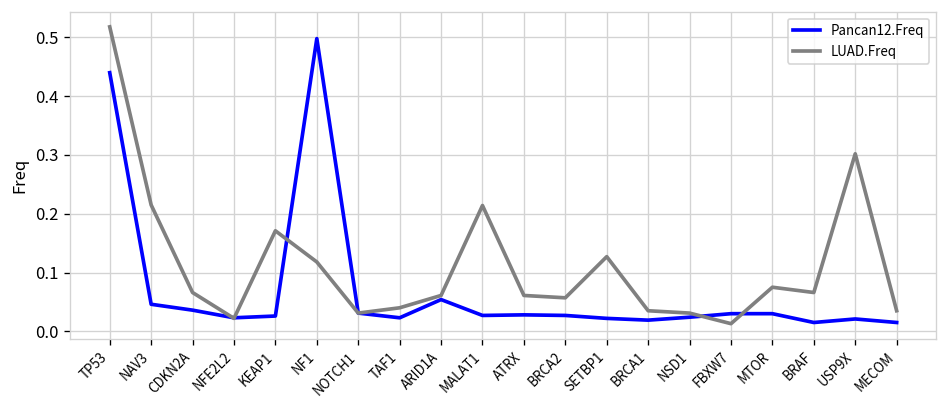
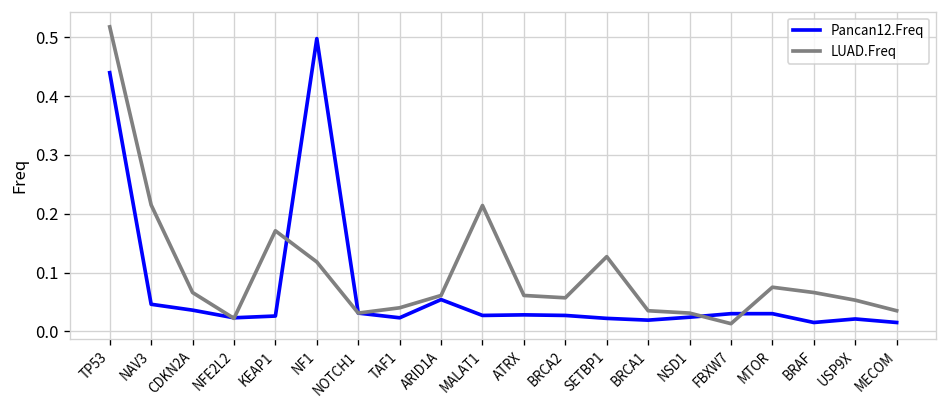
  {
    "Pancan12.Freq": {
      "TP53": 0.44,
      "NAV3": 0.05,
      "CDKN2A": 0.04,
      "KEAP1": 0.03,
      "NF1": 0.50,
      "TAF1": 0.02,
      "ARID1A": 0.05,
      "MALAT1": 0.03,
      "ATRX": 0.03,
      "BRCA2": 0.03,
      "SETBP1": 0.02,
      "BRCA1": 0.02,
      "NSD1": 0.02,
      "FBXW7": 0.03,
      "MTOR": 0.03,
      "BRAF": 0.02,
      "USP9X": 0.02,
      "MECOM": 0.02
    },
    "LUAD.Freq": {
      "TP53": 0.52,
      "NAV3": 0.22,
      "CDKN2A": 0.07,
      "KEAP1": 0.17,
      "NF1": 0.12,
      "TAF1": 0.04,
      "ARID1A": 0.06,
      "MALAT1": 0.21,
      "ATRX": 0.06,
      "BRCA2": 0.06,
      "SETBP1": 0.13,
      "BRCA1": 0.04,
      "NSD1": 0.03,
      "FBXW7": 0.01,
      "MTOR": 0.08,
      "BRAF": 0.07,
-     "USP9X": 0.30,
+     "USP9X": 0.05,
      "MECOM": 0.04
    }
  }
